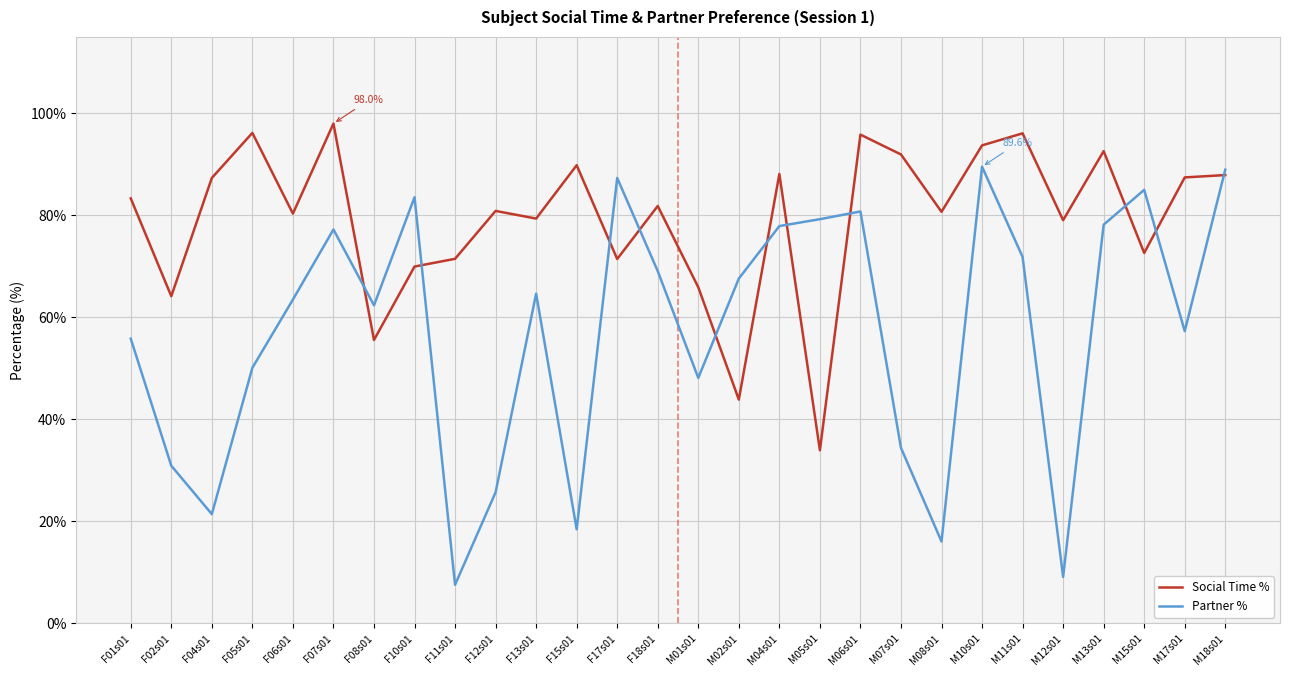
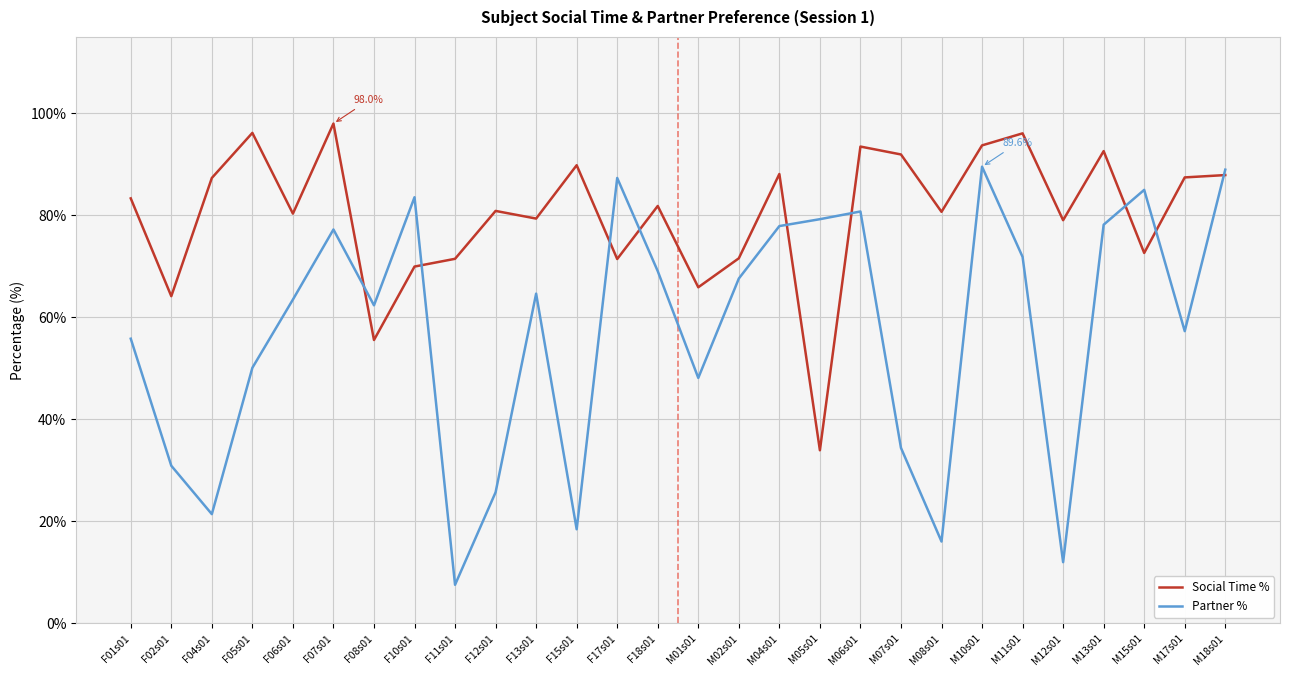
  {
    "Social Time %": {
      "F01s01": "83%",
      "F02s01": "64%",
      "F04s01": "87%",
      "F05s01": "96%",
      "F06s01": "80%",
      "F08s01": "56%",
      "F10s01": "70%",
      "F11s01": "72%",
      "F12s01": "81%",
      "F13s01": "79%",
      "F15s01": "90%",
      "F17s01": "71%",
      "F18s01": "82%",
      "M01s01": "66%",
-     "M02s01": "44%",
+     "M02s01": "72%",
      "M04s01": "88%",
      "M05s01": "34%",
-     "M06s01": "96%",
+     "M06s01": "94%",
      "M07s01": "92%",
      "M08s01": "81%",
      "M11s01": "96%",
      "M12s01": "79%",
      "M13s01": "93%",
      "M15s01": "73%",
      "M17s01": "87%",
      "M18s01": "88%"
    },
    "Partner %": {
      "F01s01": "56%",
      "F02s01": "31%",
      "F04s01": "21%",
      "F05s01": "50%",
      "F06s01": "64%",
      "F07s01": "77%",
      "F08s01": "62%",
      "F10s01": "84%",
      "F11s01": "8%",
      "F12s01": "26%",
      "F13s01": "65%",
      "F15s01": "18%",
      "F17s01": "87%",
      "F18s01": "69%",
      "M01s01": "48%",
      "M02s01": "68%",
      "M04s01": "78%",
      "M05s01": "79%",
      "M06s01": "81%",
      "M07s01": "34%",
      "M08s01": "16%",
      "M11s01": "72%",
-     "M12s01": "9%",
+     "M12s01": "12%",
      "M13s01": "78%",
      "M15s01": "85%",
      "M17s01": "57%",
      "M18s01": "89%"
    }
  }
